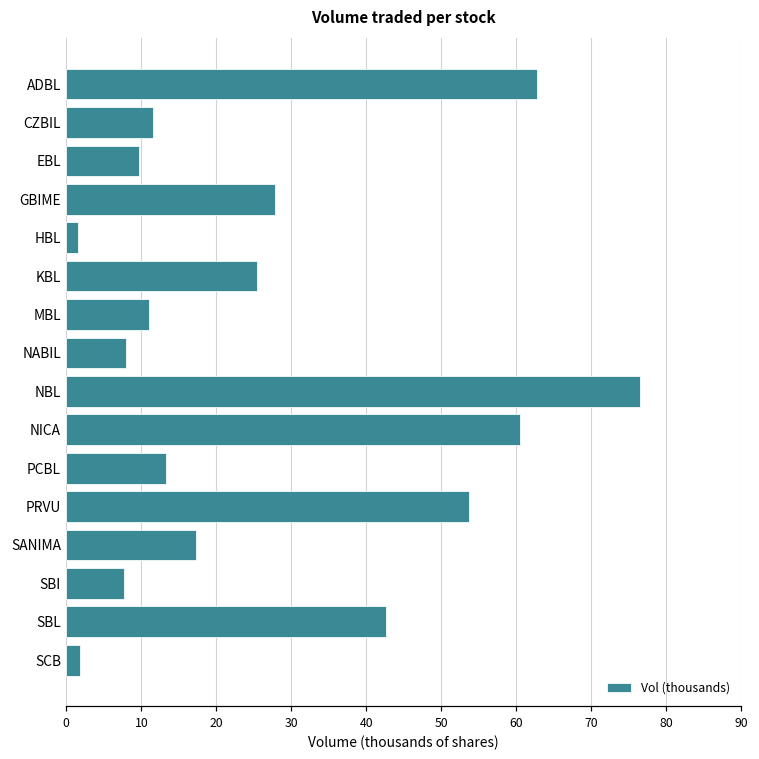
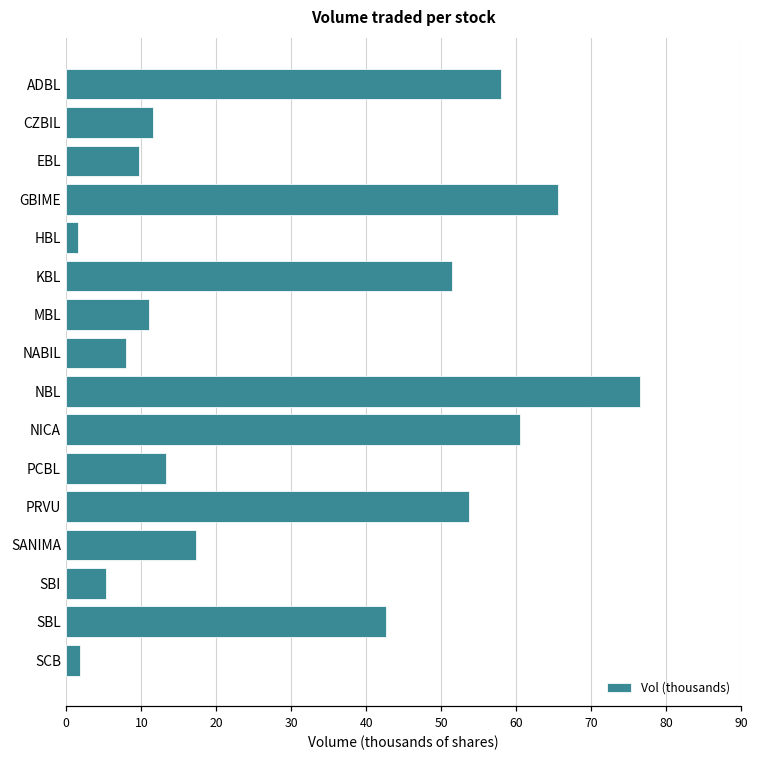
  {
-   "ADBL": 63,
+   "ADBL": 58,
    "CZBIL": 12,
    "EBL": 10,
-   "GBIME": 28,
+   "GBIME": 66,
    "HBL": 2,
-   "KBL": 25,
+   "KBL": 51,
    "MBL": 11,
    "NABIL": 8,
    "NBL": 76,
    "NICA": 61,
    "PCBL": 13,
    "PRVU": 54,
    "SANIMA": 17,
-   "SBI": 8,
+   "SBI": 5,
    "SBL": 43,
    "SCB": 2
  }
